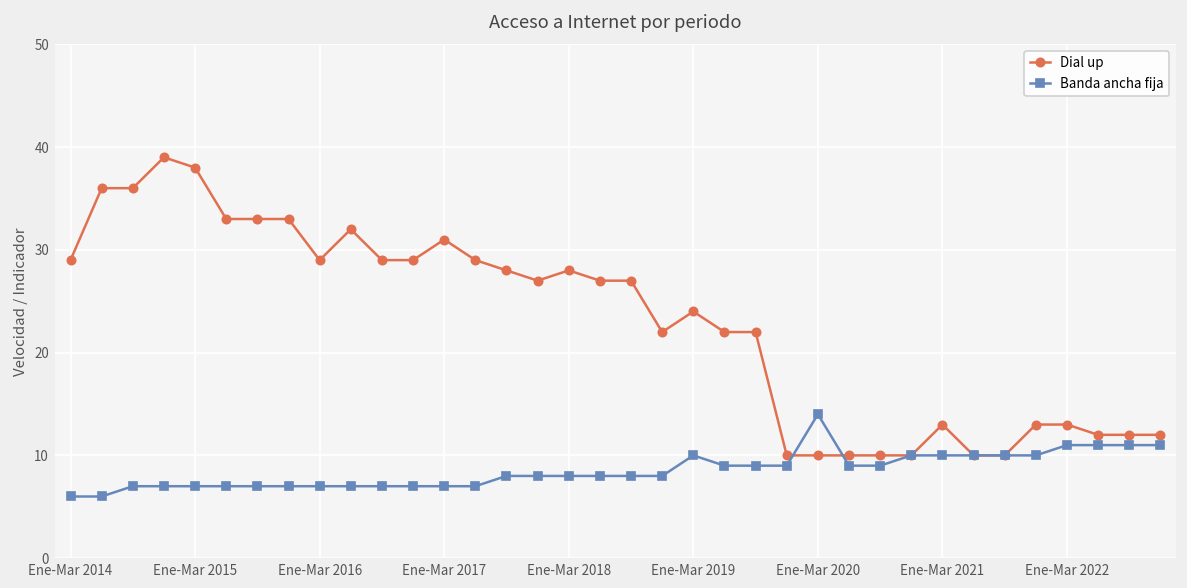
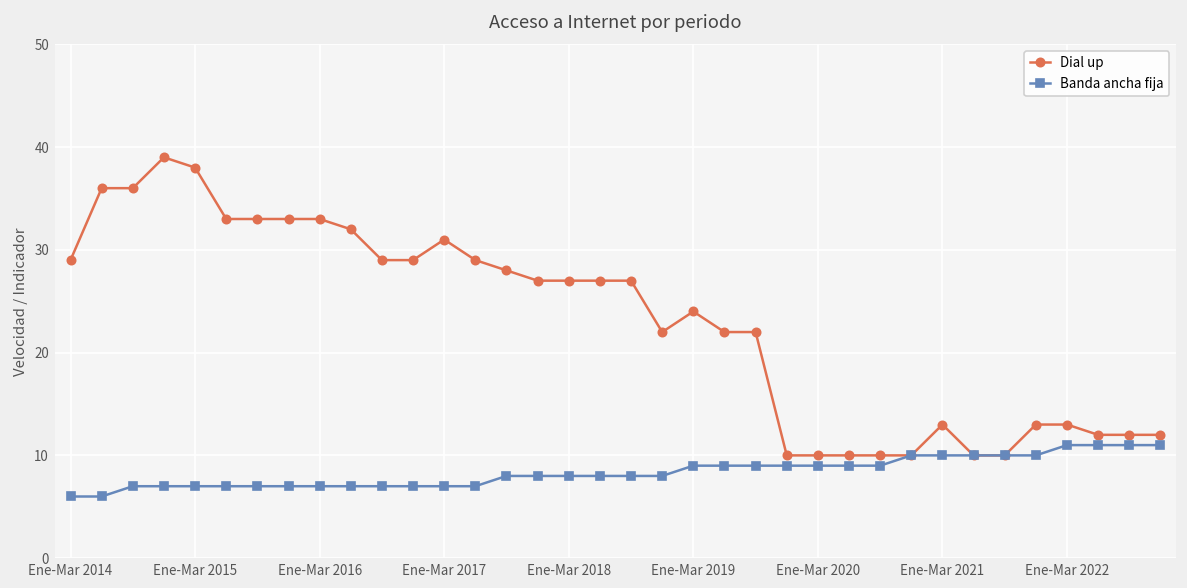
  {
    "Dial up": {
      "Ene-Mar 2014": 29,
      "Ene-Mar 2015": 38,
-     "Ene-Mar 2016": 29,
+     "Ene-Mar 2016": 33,
      "Ene-Mar 2017": 31,
-     "Ene-Mar 2018": 28,
+     "Ene-Mar 2018": 27,
      "Ene-Mar 2019": 24,
      "Ene-Mar 2020": 10,
      "Ene-Mar 2021": 13,
      "Ene-Mar 2022": 13
    },
    "Banda ancha fija": {
      "Ene-Mar 2014": 6,
      "Ene-Mar 2015": 7,
      "Ene-Mar 2016": 7,
      "Ene-Mar 2017": 7,
      "Ene-Mar 2018": 8,
-     "Ene-Mar 2019": 10,
-     "Ene-Mar 2020": 14,
+     "Ene-Mar 2019": 9,
+     "Ene-Mar 2020": 9,
      "Ene-Mar 2021": 10,
      "Ene-Mar 2022": 11
    }
  }
